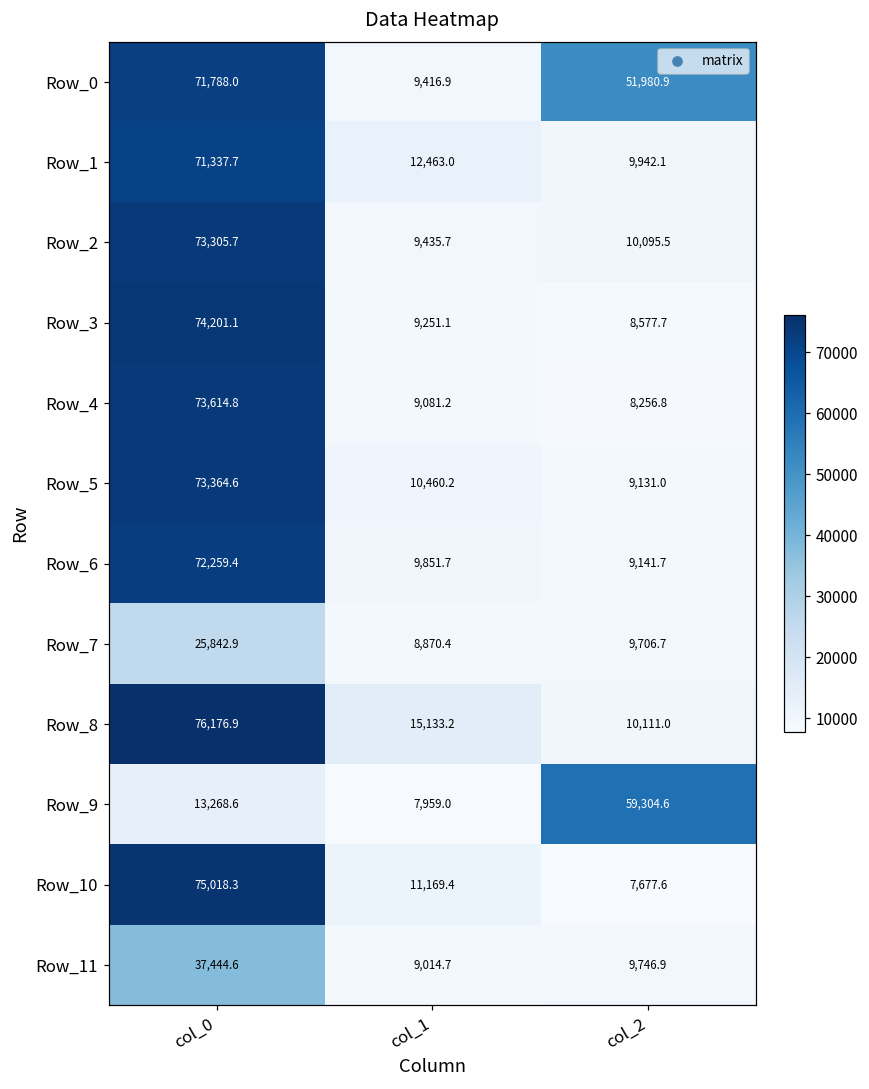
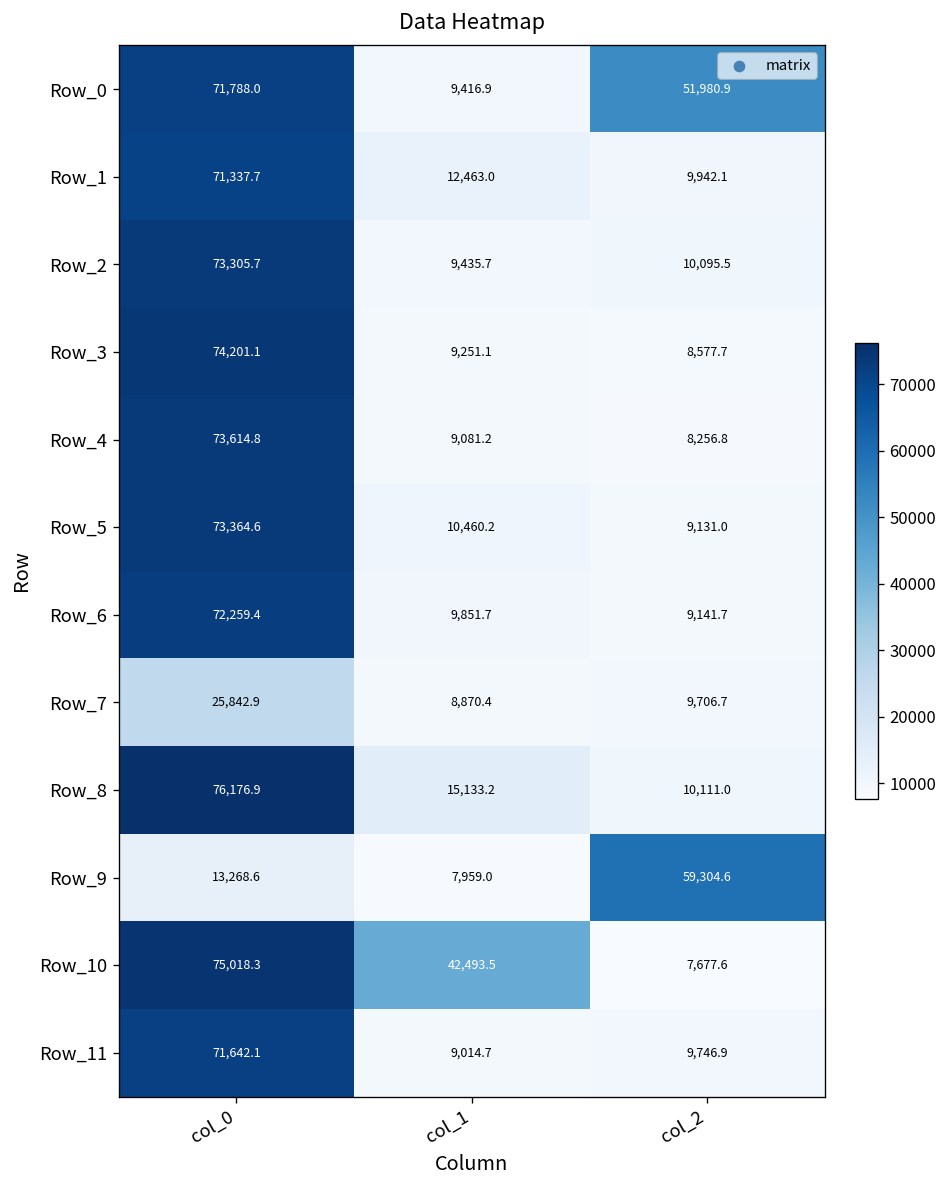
  {
    "Row_0": {
      "col_0": "71,788.0",
      "col_1": "9,416.9",
      "col_2": "51,980.9"
    },
    "Row_1": {
      "col_0": "71,337.7",
      "col_1": "12,463.0",
      "col_2": "9,942.1"
    },
    "Row_2": {
      "col_0": "73,305.7",
      "col_1": "9,435.7",
      "col_2": "10,095.5"
    },
    "Row_3": {
      "col_0": "74,201.1",
      "col_1": "9,251.1",
      "col_2": "8,577.7"
    },
    "Row_4": {
      "col_0": "73,614.8",
      "col_1": "9,081.2",
      "col_2": "8,256.8"
    },
    "Row_5": {
      "col_0": "73,364.6",
      "col_1": "10,460.2",
      "col_2": "9,131.0"
    },
    "Row_6": {
      "col_0": "72,259.4",
      "col_1": "9,851.7",
      "col_2": "9,141.7"
    },
    "Row_7": {
      "col_0": "25,842.9",
      "col_1": "8,870.4",
      "col_2": "9,706.7"
    },
    "Row_8": {
      "col_0": "76,176.9",
      "col_1": "15,133.2",
      "col_2": "10,111.0"
    },
    "Row_9": {
      "col_0": "13,268.6",
      "col_1": "7,959.0",
      "col_2": "59,304.6"
    },
    "Row_10": {
      "col_0": "75,018.3",
-     "col_1": "11,169.4",
+     "col_1": "42,493.5",
      "col_2": "7,677.6"
    },
    "Row_11": {
-     "col_0": "37,444.6",
+     "col_0": "71,642.1",
      "col_1": "9,014.7",
      "col_2": "9,746.9"
    }
  }
